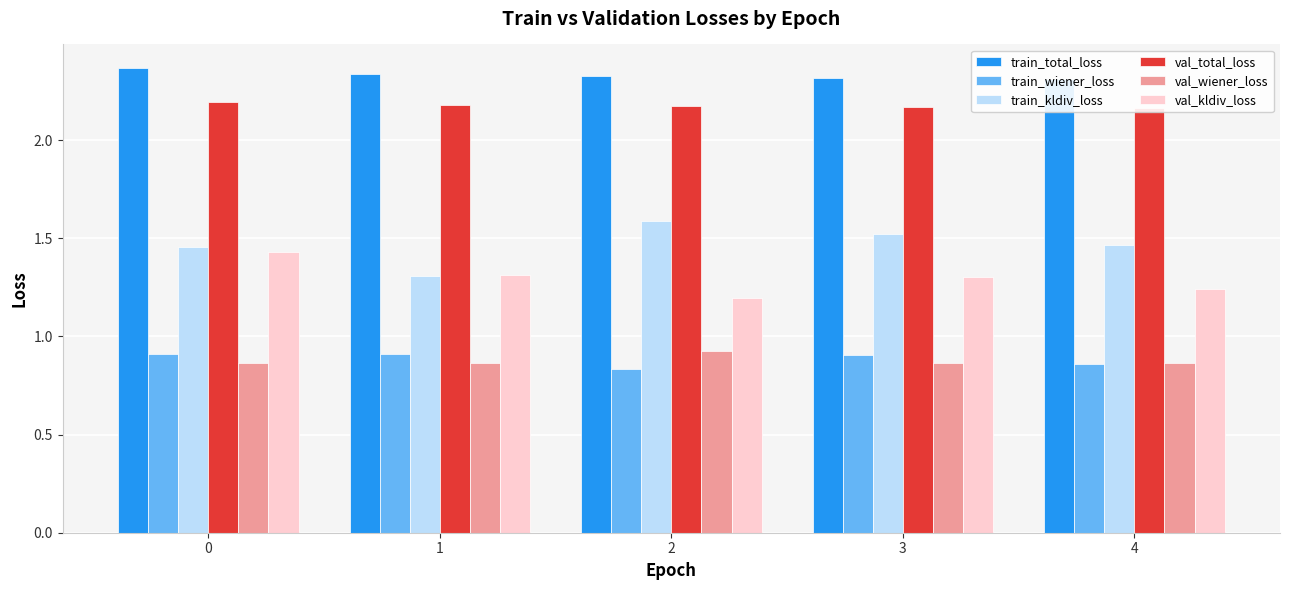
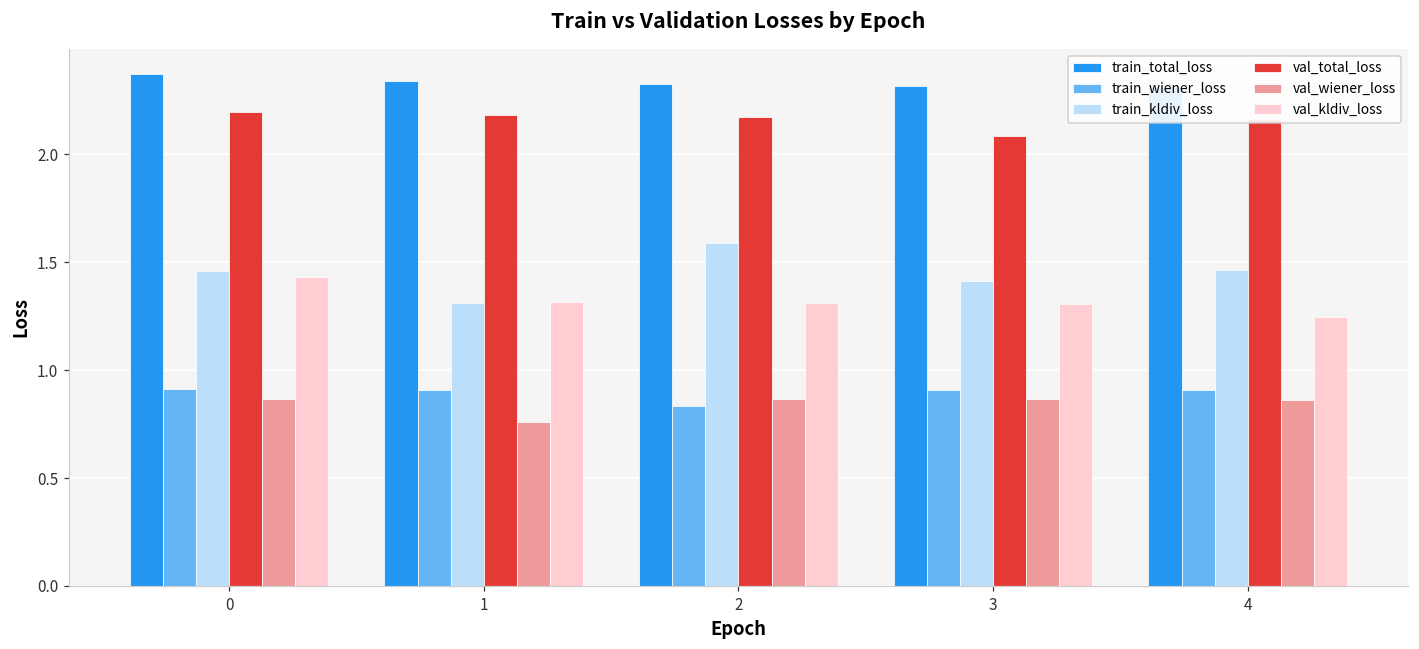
  {
    "train_total_loss": {
      "0": 2.37,
      "1": 2.34,
      "2": 2.32,
      "3": 2.32
    },
    "train_wiener_loss": {
      "0": 0.91,
      "1": 0.91,
      "2": 0.83,
      "3": 0.91,
-     "4": 0.86
+     "4": 0.91
    },
    "train_kldiv_loss": {
      "0": 1.46,
      "1": 1.31,
      "2": 1.59,
-     "3": 1.52,
+     "3": 1.41,
      "4": 1.46
    },
    "val_total_loss": {
      "0": 2.19,
      "1": 2.18,
      "2": 2.17,
-     "3": 2.17
+     "3": 2.08
    },
    "val_wiener_loss": {
      "0": 0.87,
-     "1": 0.87,
-     "2": 0.93,
+     "1": 0.76,
+     "2": 0.86,
      "3": 0.86,
      "4": 0.86
    },
    "val_kldiv_loss": {
      "0": 1.43,
      "1": 1.31,
-     "2": 1.19,
+     "2": 1.31,
      "3": 1.30,
      "4": 1.24
    }
  }
